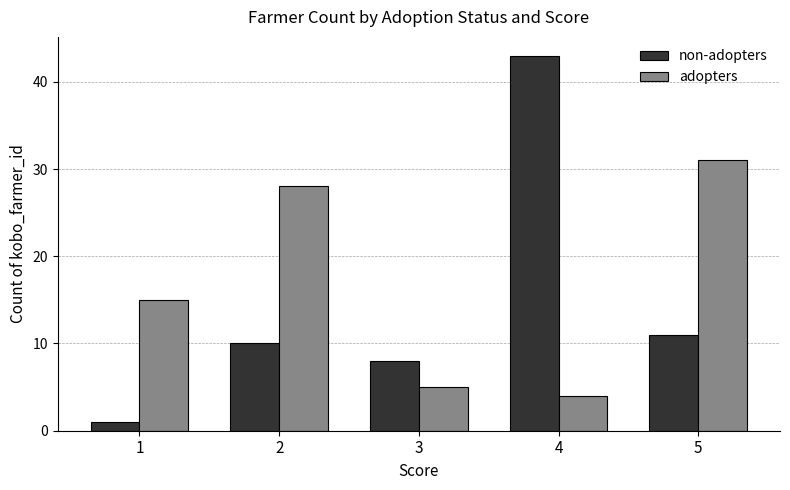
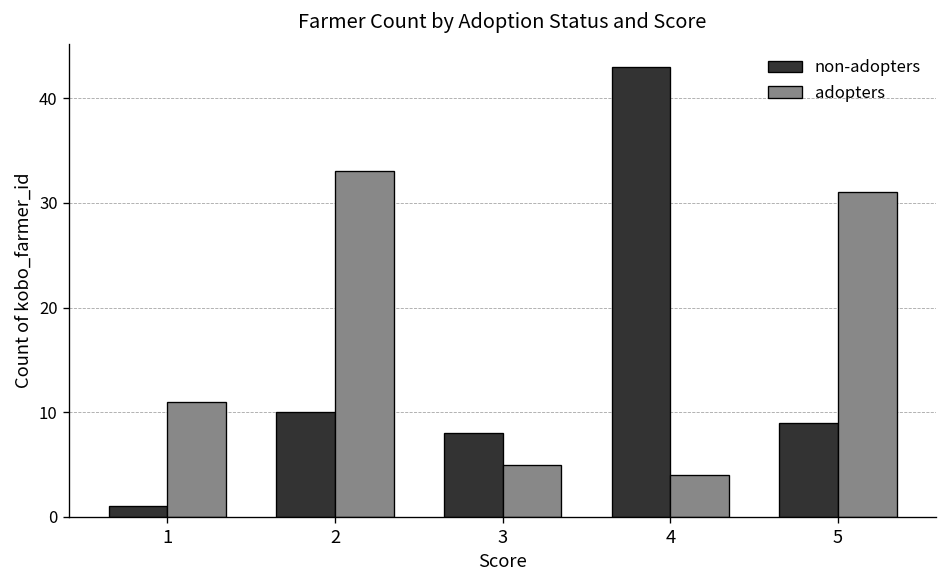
  {
    "non-adopters": {
      "1": 1,
      "2": 10,
      "3": 8,
      "4": 43,
-     "5": 11
+     "5": 9
    },
    "adopters": {
-     "1": 15,
-     "2": 28,
+     "1": 11,
+     "2": 33,
      "3": 5,
      "4": 4,
      "5": 31
    }
  }
